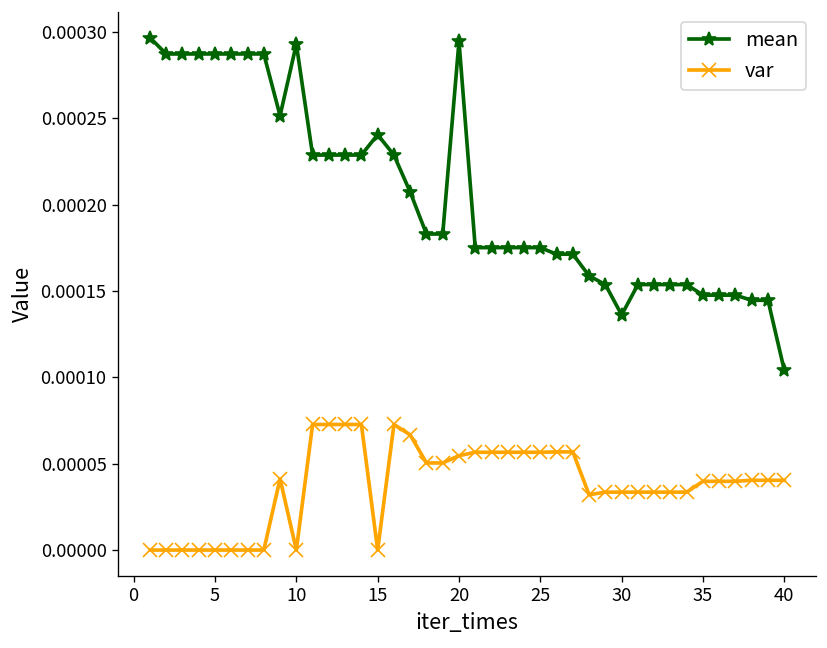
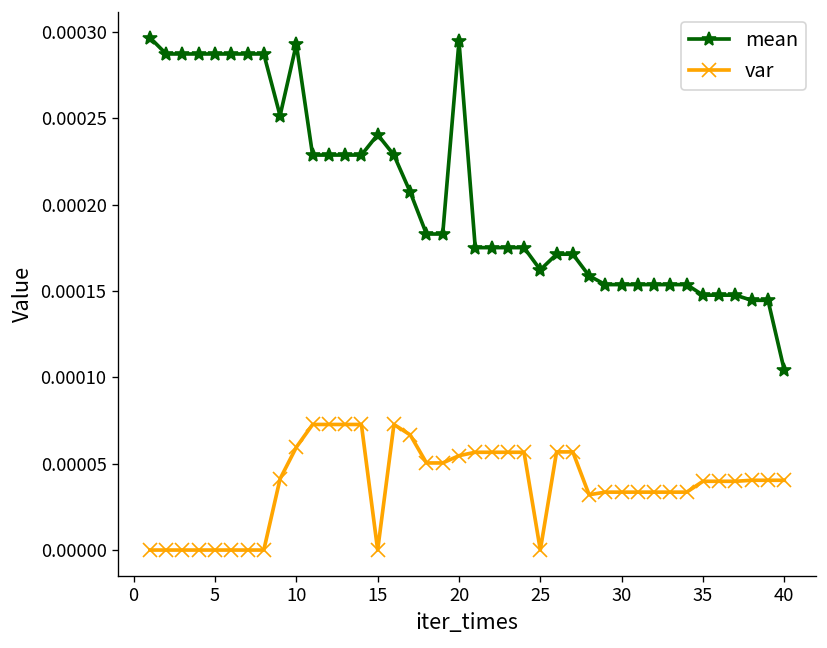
  {
    "mean": {
      "5": 0.000287,
      "10": 0.000293,
      "15": 0.000241,
      "20": 0.000295,
-     "25": 0.000175,
-     "30": 0.000136,
+     "25": 0.000162,
+     "30": 0.000154,
      "35": 0.000148,
      "40": 0.000104
    },
    "var": {
      "5": 0.0000,
-     "10": 0.0000,
+     "10": 0.0001,
      "15": 0.0000,
      "20": 0.000055,
-     "25": 0.0001,
+     "25": 0.0000,
      "30": 0.000034,
      "35": 0.000040,
      "40": 0.000040
    }
  }
